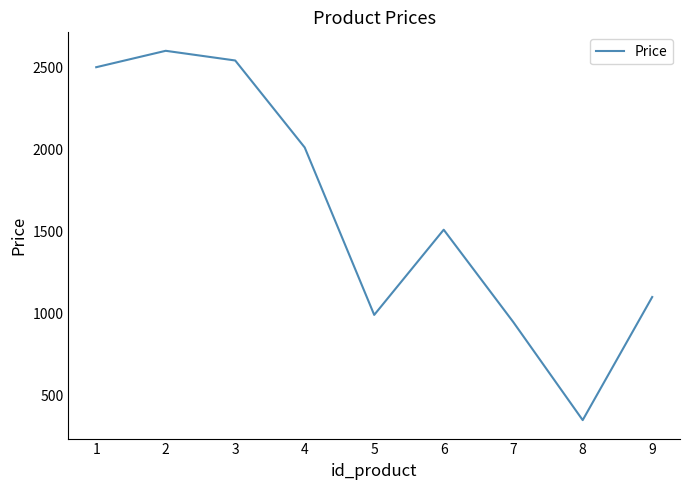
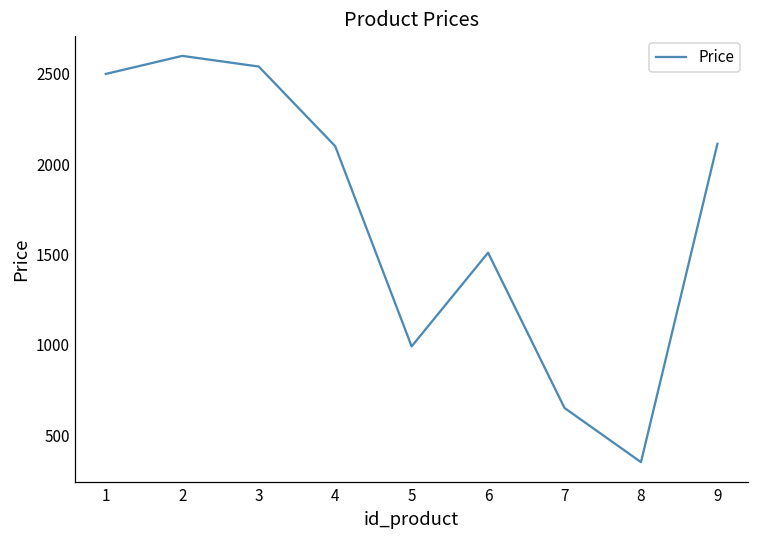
  {
    "1": 2500,
    "2": 2600,
    "3": 2540,
-   "4": 2010,
+   "4": 2100,
    "5": 990,
    "6": 1510,
-   "7": 950,
+   "7": 650,
    "8": 350,
-   "9": 1100
+   "9": 2110
  }
